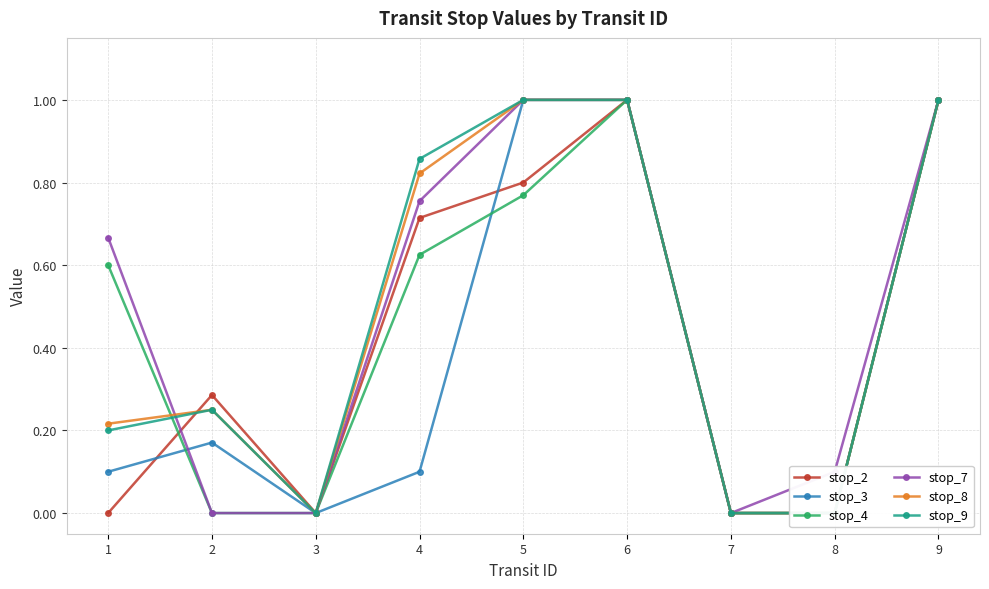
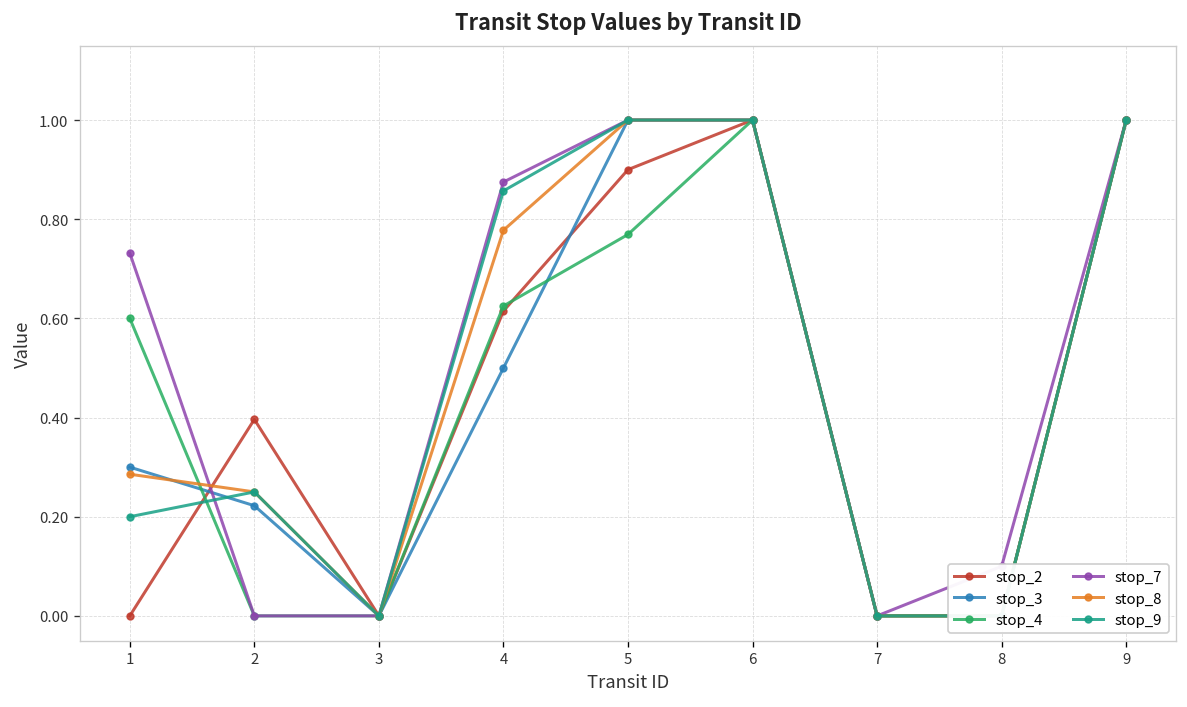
  {
    "stop_2": {
      "1": 0.00,
-     "2": 0.29,
-     "4": 0.71,
-     "5": 0.8
+     "2": 0.40,
+     "4": 0.61,
+     "5": 0.9
    },
    "stop_3": {
-     "1": 0.1,
-     "2": 0.17,
-     "4": 0.1
+     "1": 0.3,
+     "2": 0.22,
+     "4": 0.5
    },
    "stop_7": {
-     "1": 0.67,
-     "4": 0.76
+     "1": 0.73,
+     "4": 0.88
    },
    "stop_8": {
-     "1": 0.22,
-     "4": 0.82
+     "1": 0.29,
+     "4": 0.78
    }
  }
